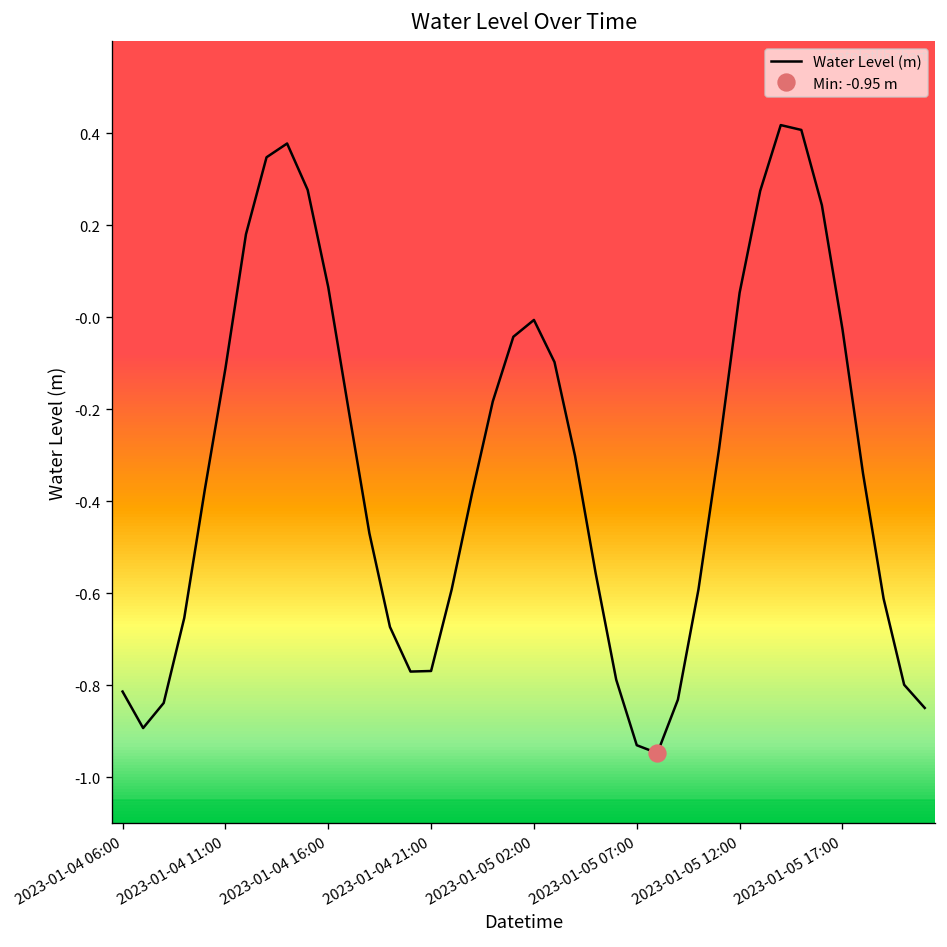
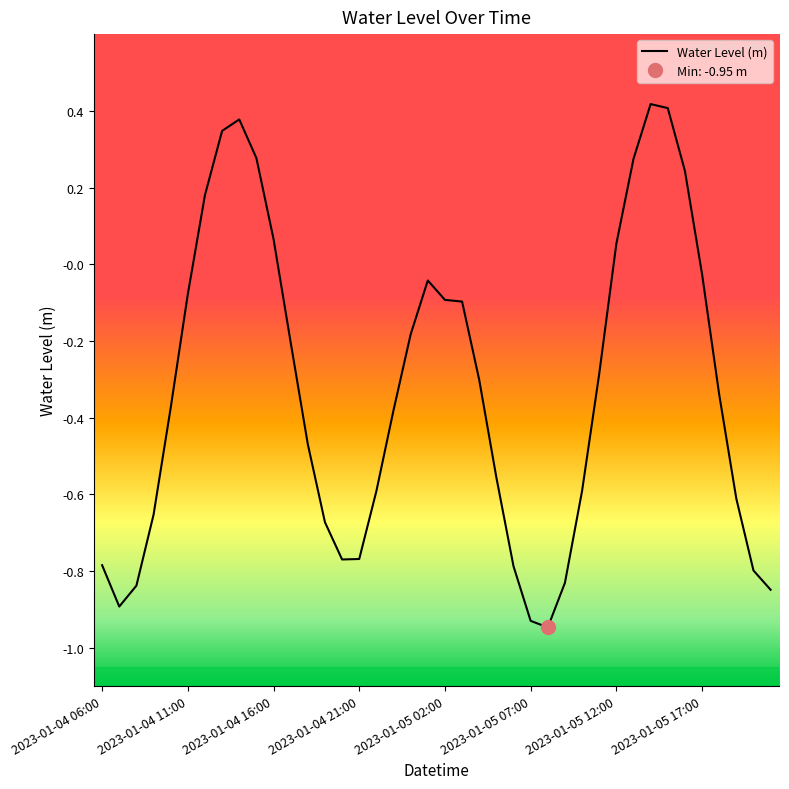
  {
    "Water Level (m)": {
-     "2023-01-04 06:00": -0.81,
-     "2023-01-04 11:00": -0.11,
+     "2023-01-04 06:00": -0.78,
+     "2023-01-04 11:00": -0.08,
      "2023-01-04 16:00": 0.07,
      "2023-01-04 21:00": -0.77,
-     "2023-01-05 02:00": -0.01,
+     "2023-01-05 02:00": -0.09,
      "2023-01-05 07:00": -0.93,
      "2023-01-05 12:00": 0.05,
      "2023-01-05 17:00": -0.03
    }
  }
